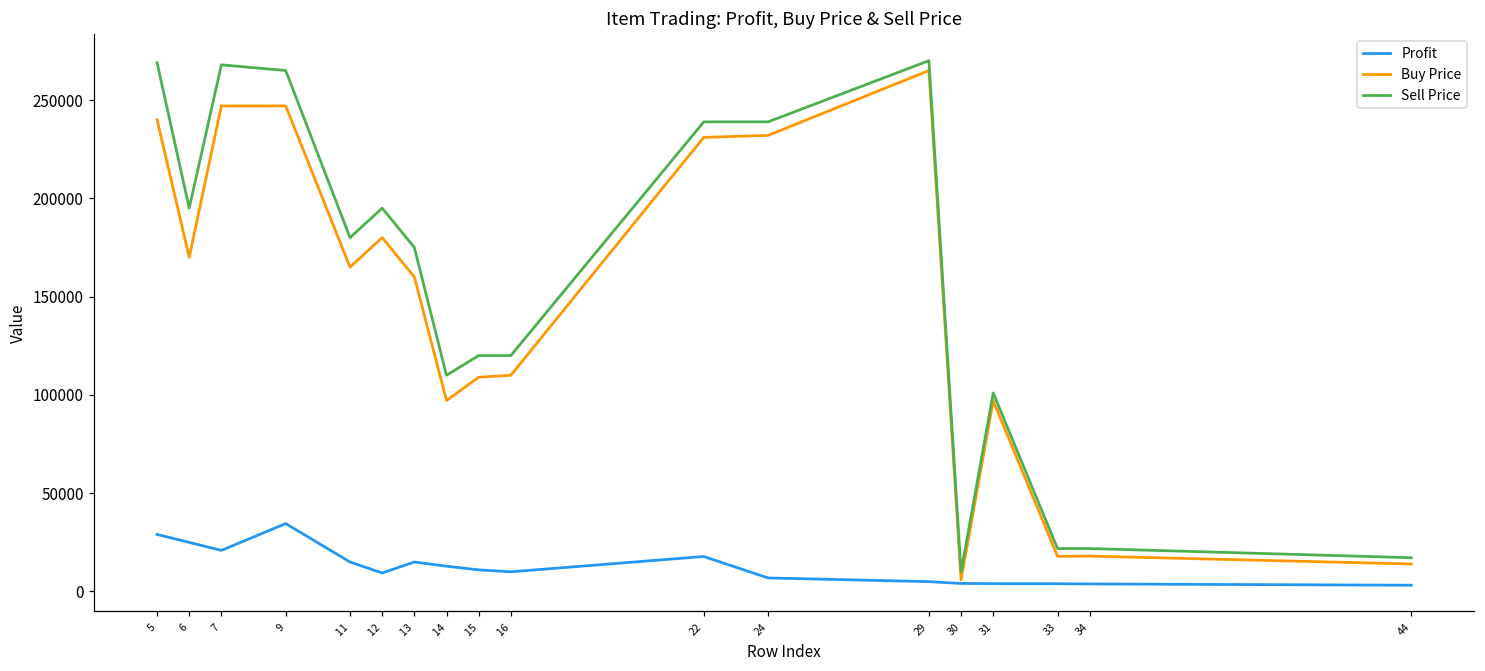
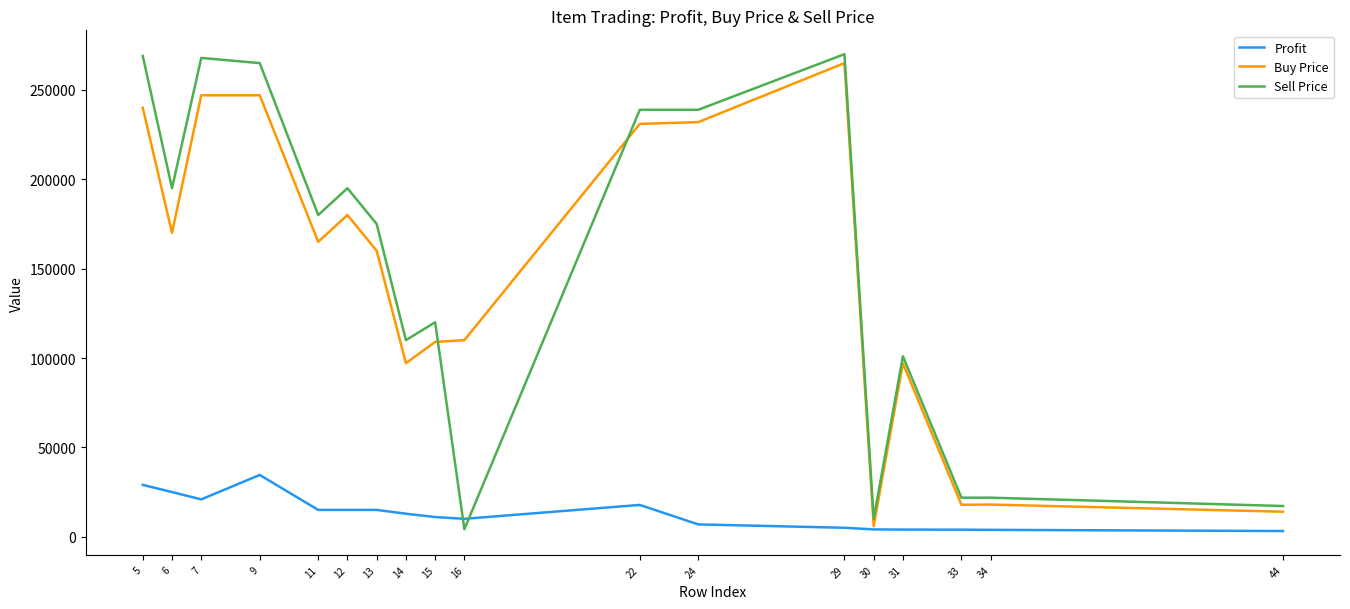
  {
    "Profit": {
      "5": 29000,
      "6": 25000,
      "7": 21000,
      "9": 35000,
      "11": 15000,
-     "12": 9000,
+     "12": 15000,
      "13": 15000,
      "14": 13000,
      "15": 11000,
      "16": 10000,
      "22": 18000,
      "24": 7000,
      "29": 5000,
      "30": 4000,
      "31": 4000,
      "33": 4000,
      "34": 4000,
      "44": 3000
    },
    "Buy Price": {
      "5": 240000,
      "6": 170000,
      "7": 247000,
      "9": 247000,
      "11": 165000,
      "12": 180000,
      "13": 160000,
      "14": 97000,
      "15": 109000,
      "16": 110000,
      "22": 231000,
      "24": 232000,
      "29": 265000,
      "30": 6000,
      "31": 97000,
      "33": 18000,
      "34": 18000,
      "44": 14000
    },
    "Sell Price": {
      "5": 269000,
      "6": 195000,
      "7": 268000,
      "9": 265000,
      "11": 180000,
      "12": 195000,
      "13": 175000,
      "14": 110000,
      "15": 120000,
-     "16": 120000,
+     "16": 4000,
      "22": 239000,
      "24": 239000,
      "29": 270000,
      "30": 10000,
      "31": 101000,
      "33": 22000,
      "34": 22000,
      "44": 17000
    }
  }
